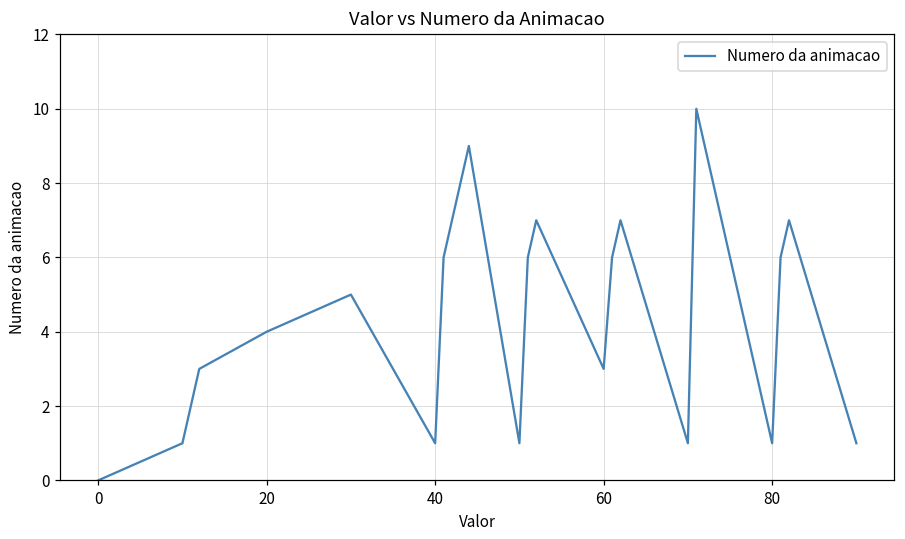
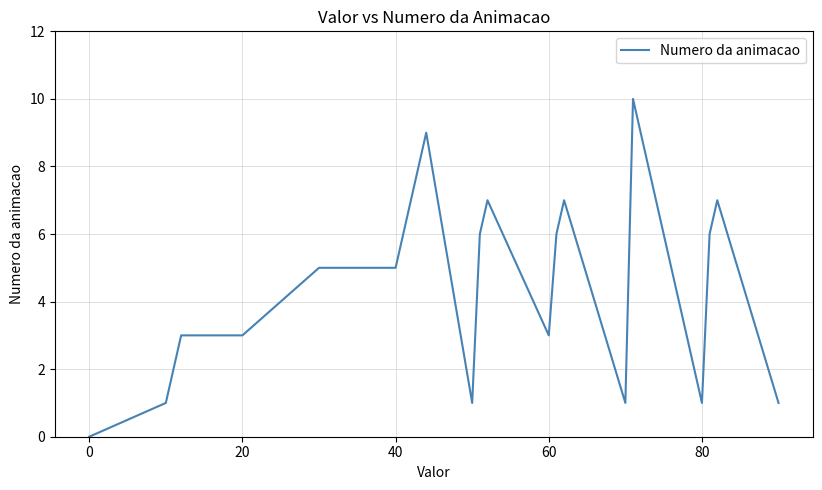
  {
    "0": 0,
-   "20": 4,
-   "40": 1,
+   "20": 3,
+   "40": 5,
    "60": 3,
    "80": 1
  }
